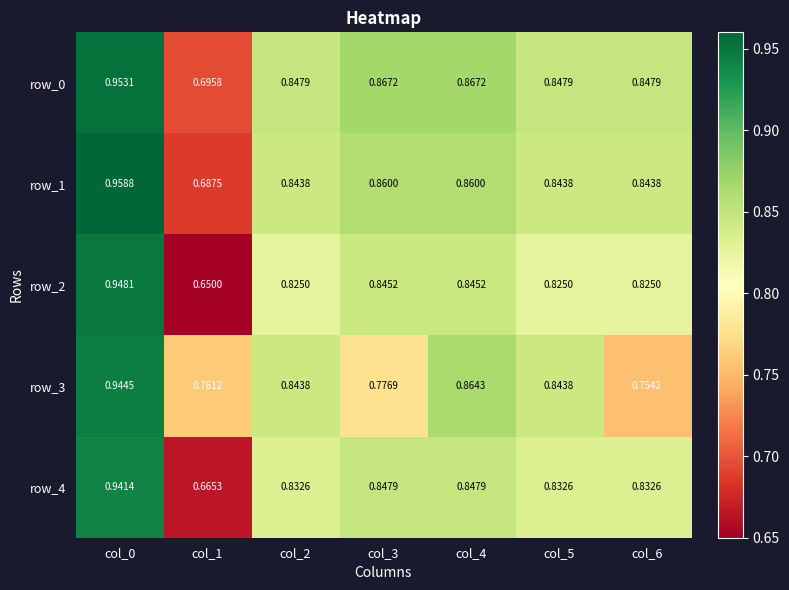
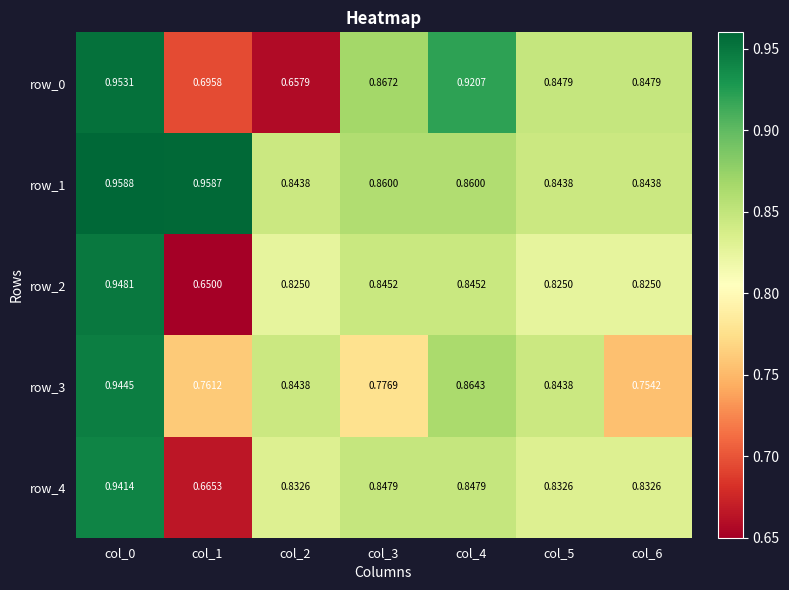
  {
    "row_0": {
      "col_0": 0.9531,
      "col_1": 0.6958,
-     "col_2": 0.8479,
+     "col_2": 0.6579,
      "col_3": 0.8672,
-     "col_4": 0.8672,
+     "col_4": 0.9207,
      "col_5": 0.8479,
      "col_6": 0.8479
    },
    "row_1": {
      "col_0": 0.9588,
-     "col_1": 0.6875,
+     "col_1": 0.9587,
      "col_2": 0.8438,
      "col_3": 0.8600,
      "col_4": 0.8600,
      "col_5": 0.8438,
      "col_6": 0.8438
    },
    "row_2": {
      "col_0": 0.9481,
      "col_1": 0.6500,
      "col_2": 0.8250,
      "col_3": 0.8452,
      "col_4": 0.8452,
      "col_5": 0.8250,
      "col_6": 0.8250
    },
    "row_3": {
      "col_0": 0.9445,
      "col_1": 0.7612,
      "col_2": 0.8438,
      "col_3": 0.7769,
      "col_4": 0.8643,
      "col_5": 0.8438,
      "col_6": 0.7542
    },
    "row_4": {
      "col_0": 0.9414,
      "col_1": 0.6653,
      "col_2": 0.8326,
      "col_3": 0.8479,
      "col_4": 0.8479,
      "col_5": 0.8326,
      "col_6": 0.8326
    }
  }
